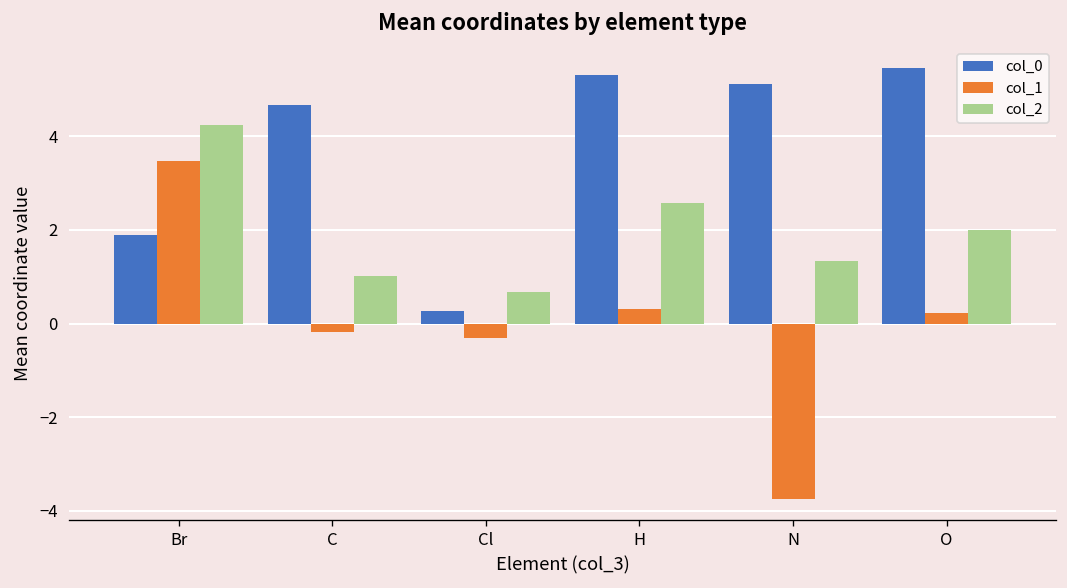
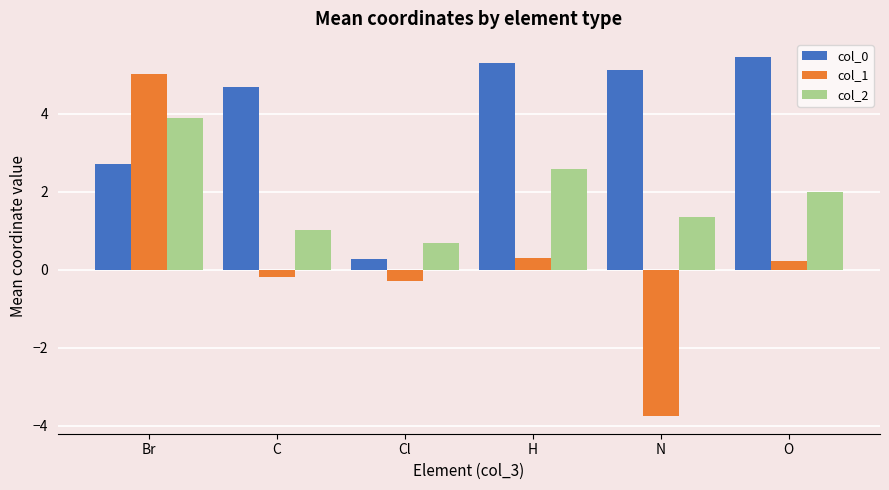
  {
    "col_0": {
-     "Br": 1.9,
+     "Br": 2.7,
      "C": 4.7,
      "Cl": 0.3,
      "H": 5.3,
      "N": 5.1,
      "O": 5.5
    },
    "col_1": {
-     "Br": 3.5,
+     "Br": 5.0,
      "C": -0.2,
      "Cl": -0.3,
      "H": 0.3,
      "N": -3.7,
      "O": 0.2
    },
    "col_2": {
-     "Br": 4.2,
+     "Br": 3.9,
      "C": 1.0,
      "Cl": 0.7,
      "H": 2.6,
      "N": 1.3,
      "O": 2.0
    }
  }
